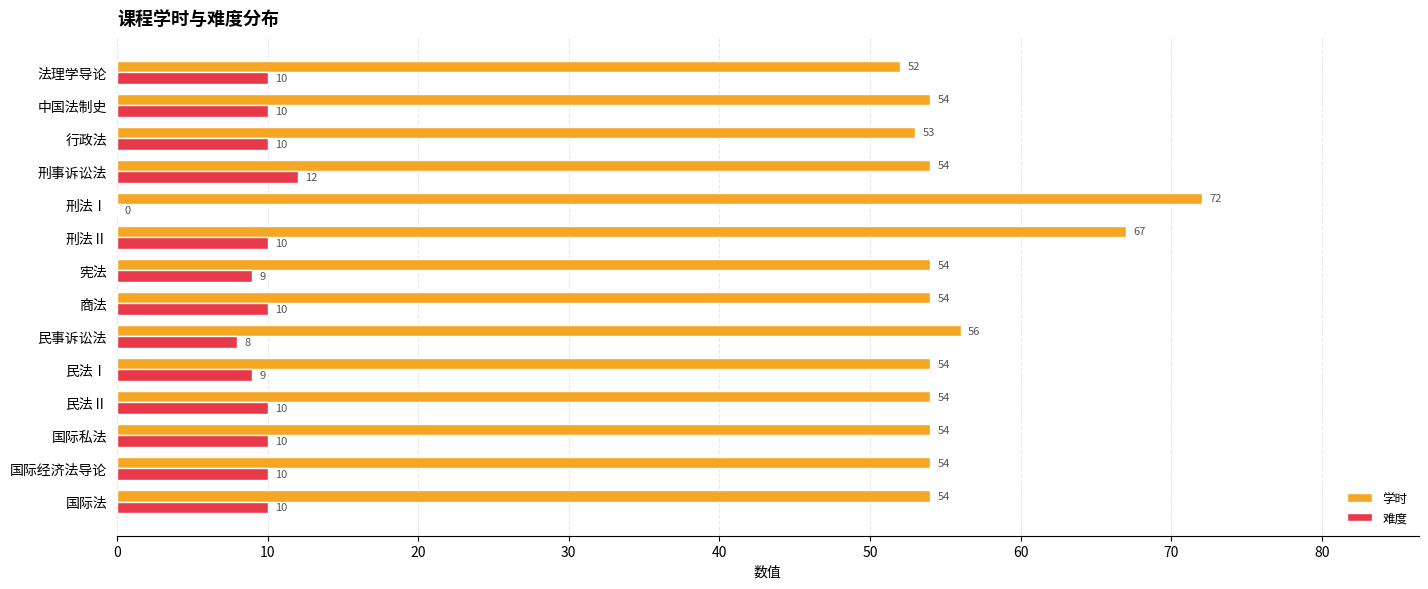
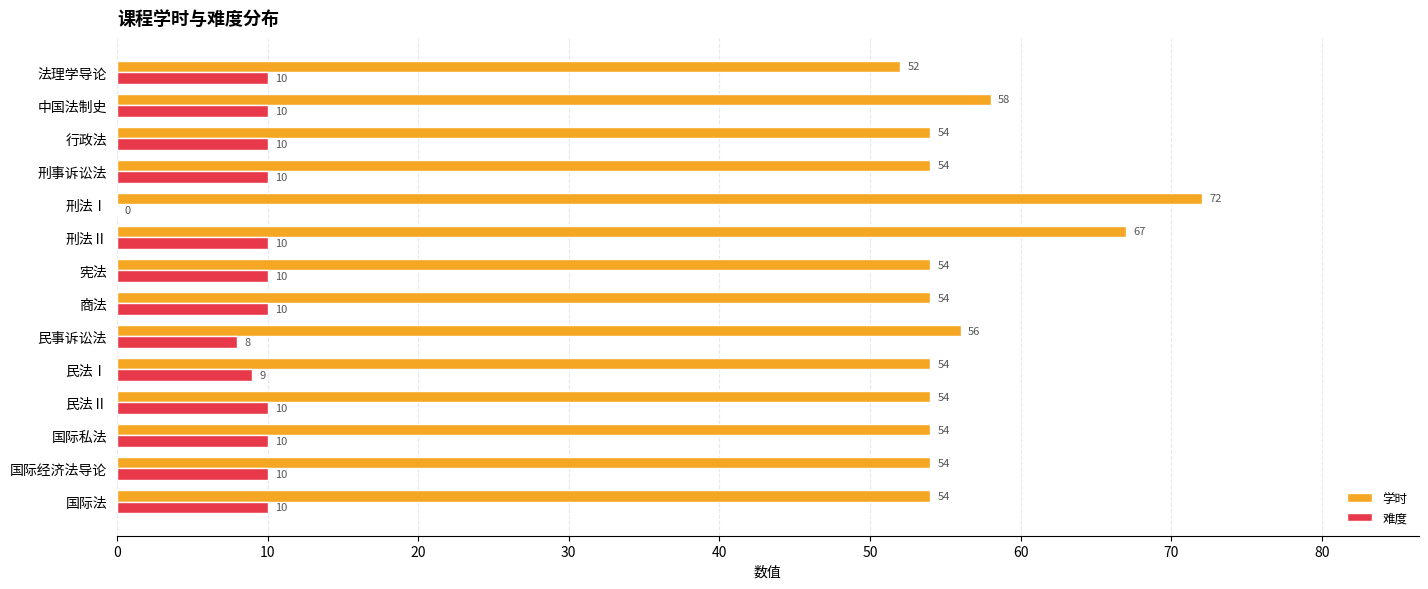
  {
    "学时": {
      "法理学导论": 52,
-     "中国法制史": 54,
-     "行政法": 53,
+     "中国法制史": 58,
+     "行政法": 54,
      "刑事诉讼法": 54,
      "刑法Ⅰ": 72,
      "刑法Ⅱ": 67,
      "宪法": 54,
      "商法": 54,
      "民事诉讼法": 56,
      "民法Ⅰ": 54,
      "民法Ⅱ": 54,
      "国际私法": 54,
      "国际经济法导论": 54,
      "国际法": 54
    },
    "难度": {
      "法理学导论": 10,
      "中国法制史": 10,
      "行政法": 10,
-     "刑事诉讼法": 12,
+     "刑事诉讼法": 10,
      "刑法Ⅰ": 0,
      "刑法Ⅱ": 10,
-     "宪法": 9,
+     "宪法": 10,
      "商法": 10,
      "民事诉讼法": 8,
      "民法Ⅰ": 9,
      "民法Ⅱ": 10,
      "国际私法": 10,
      "国际经济法导论": 10,
      "国际法": 10
    }
  }
